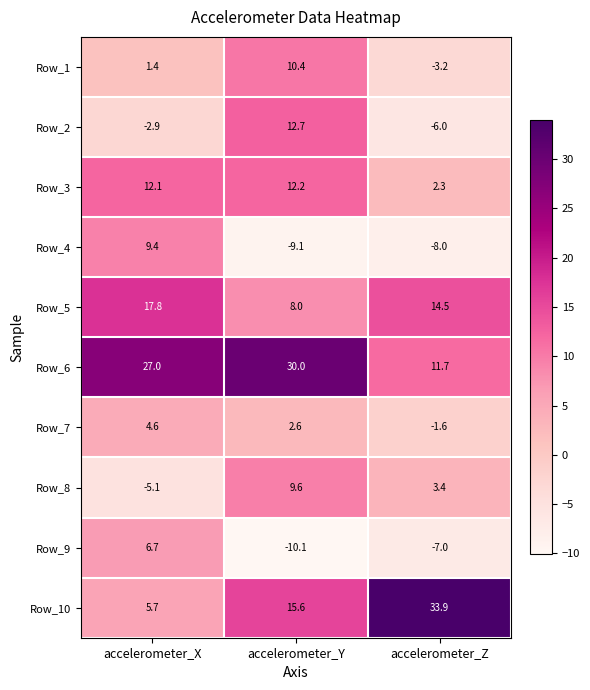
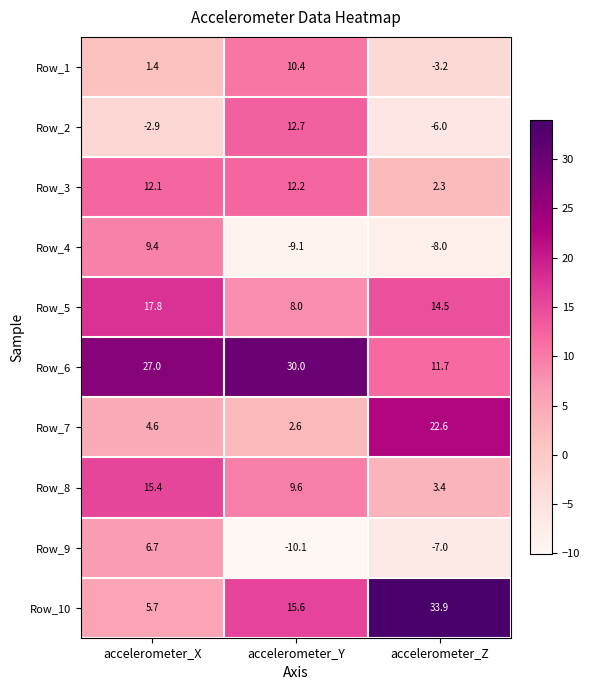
  {
    "Row_1": {
      "accelerometer_X": 1.4,
      "accelerometer_Y": 10.4,
      "accelerometer_Z": -3.2
    },
    "Row_2": {
      "accelerometer_X": -2.9,
      "accelerometer_Y": 12.7,
      "accelerometer_Z": -6.0
    },
    "Row_3": {
      "accelerometer_X": 12.1,
      "accelerometer_Y": 12.2,
      "accelerometer_Z": 2.3
    },
    "Row_4": {
      "accelerometer_X": 9.4,
      "accelerometer_Y": -9.1,
      "accelerometer_Z": -8.0
    },
    "Row_5": {
      "accelerometer_X": 17.8,
      "accelerometer_Y": 8.0,
      "accelerometer_Z": 14.5
    },
    "Row_6": {
      "accelerometer_X": 27.0,
      "accelerometer_Y": 30.0,
      "accelerometer_Z": 11.7
    },
    "Row_7": {
      "accelerometer_X": 4.6,
      "accelerometer_Y": 2.6,
-     "accelerometer_Z": -1.6
+     "accelerometer_Z": 22.6
    },
    "Row_8": {
-     "accelerometer_X": -5.1,
+     "accelerometer_X": 15.4,
      "accelerometer_Y": 9.6,
      "accelerometer_Z": 3.4
    },
    "Row_9": {
      "accelerometer_X": 6.7,
      "accelerometer_Y": -10.1,
      "accelerometer_Z": -7.0
    },
    "Row_10": {
      "accelerometer_X": 5.7,
      "accelerometer_Y": 15.6,
      "accelerometer_Z": 33.9
    }
  }
